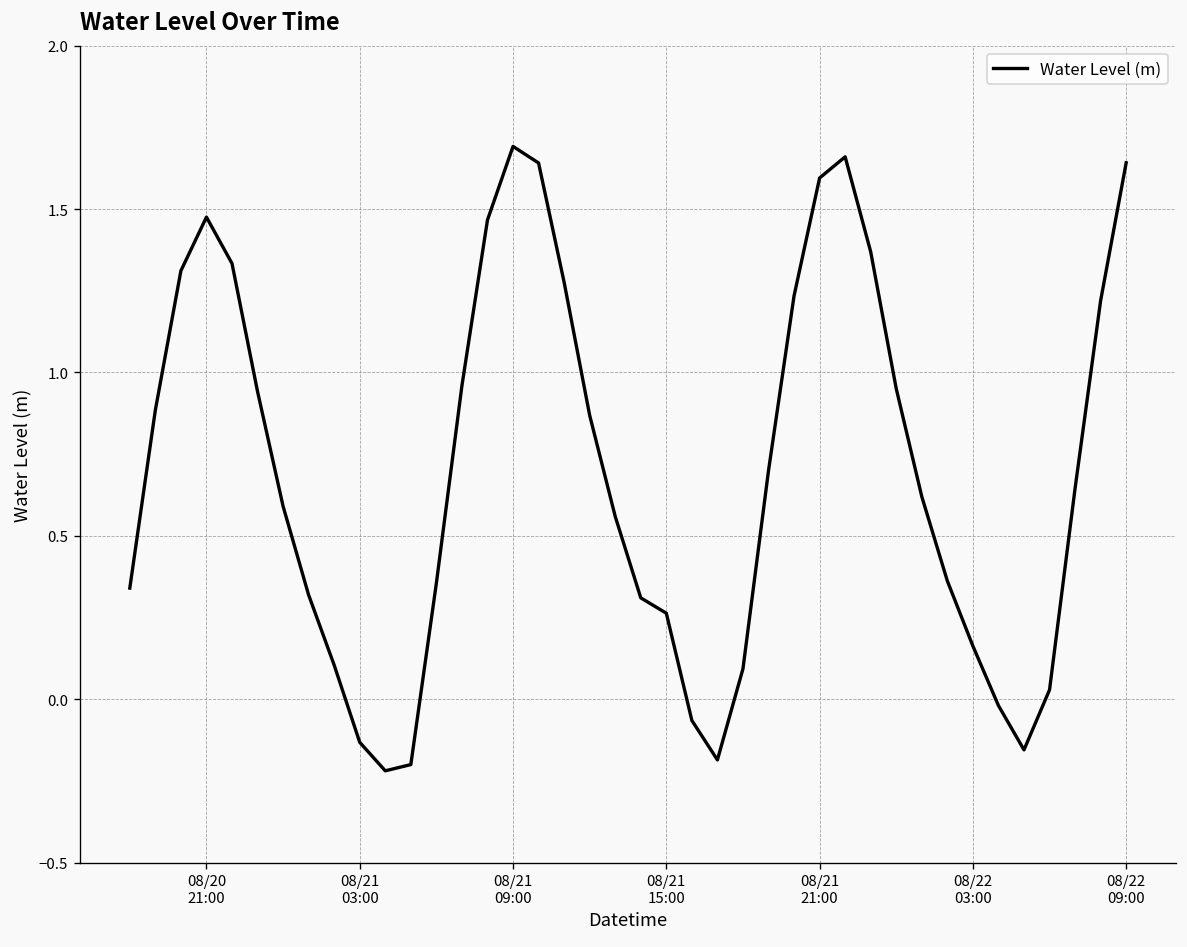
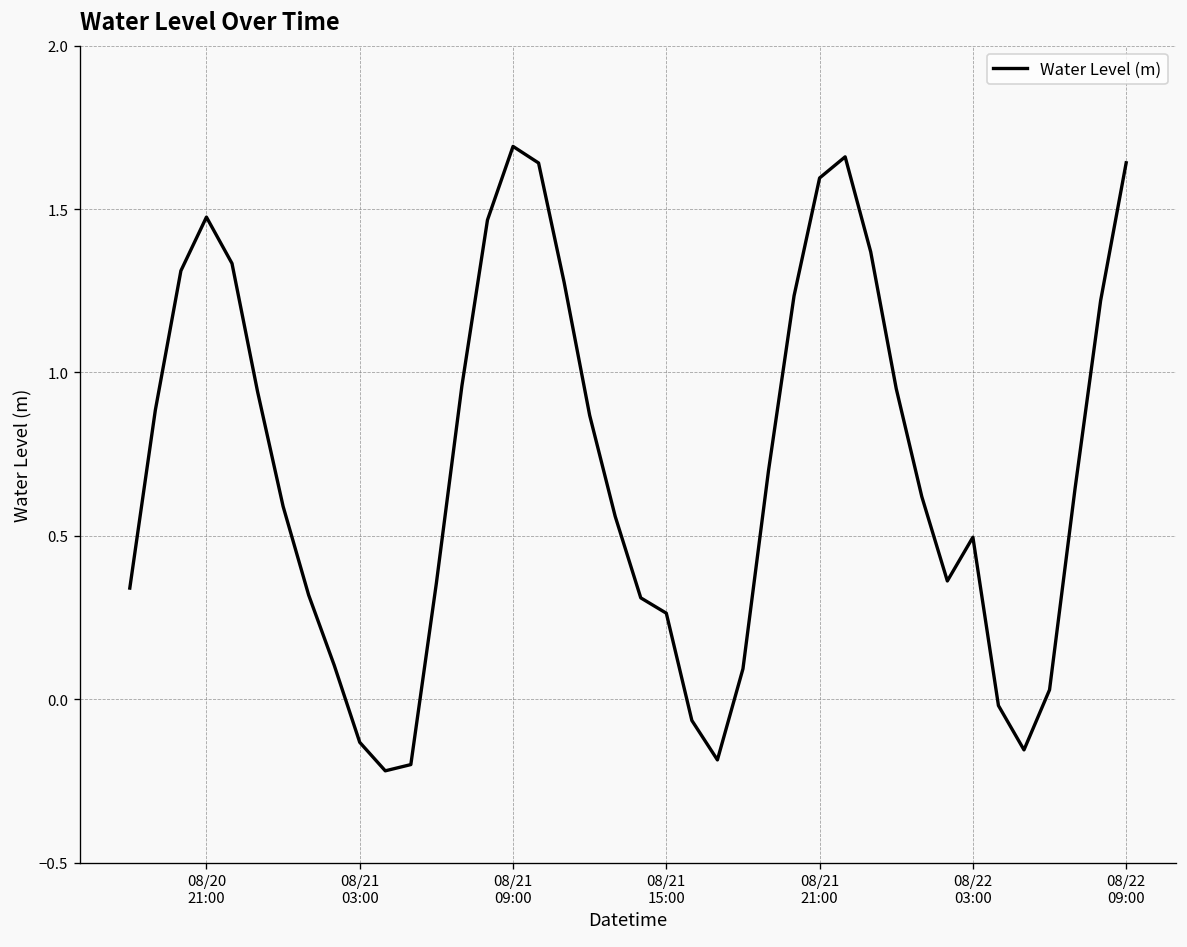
  {
    "08/20 21:00": 1.48,
    "08/21 03:00": -0.13,
    "08/21 09:00": 1.69,
    "08/21 15:00": 0.26,
    "08/21 21:00": 1.60,
-   "08/22 03:00": 0.16,
+   "08/22 03:00": 0.50,
    "08/22 09:00": 1.64
  }
